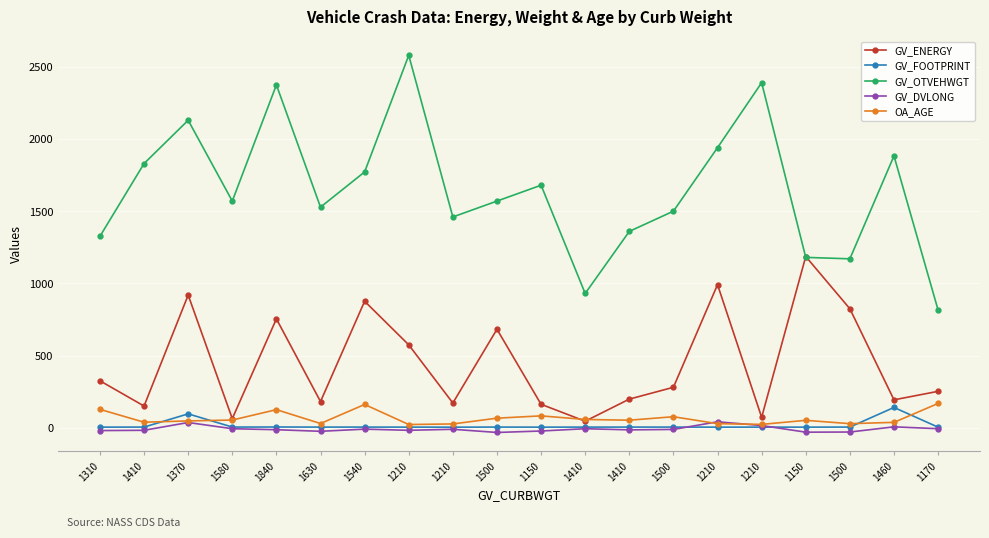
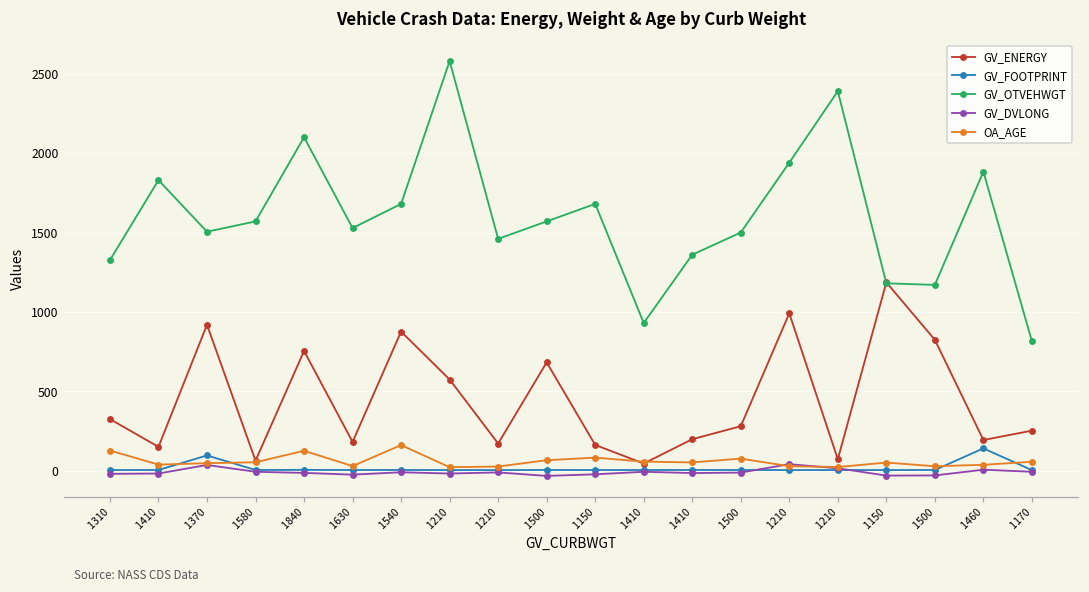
  {
    "GV_ENERGY": {
      "1310": 330,
      "1370": 920,
      "1840": 750,
      "1630": 180,
      "1540": 880,
      "1460": 190,
      "1170": 250
    },
    "GV_FOOTPRINT": {
      "1310": 0,
      "1370": 100,
      "1840": 0,
      "1630": 0,
      "1460": 140
    },
    "GV_OTVEHWGT": {
      "1310": 1330,
-     "1370": 2130,
+     "1370": 1510,
      "1580": 1570,
-     "1840": 2380,
+     "1840": 2100,
      "1630": 1530,
-     "1540": 1770,
+     "1540": 1680,
      "1460": 1880,
      "1170": 820
    },
    "GV_DVLONG": {
      "1310": -20,
      "1840": -10,
      "1630": -30,
      "1460": 10
    },
    "OA_AGE": {
      "1310": 130,
      "1840": 130,
      "1630": 30,
      "1540": 160,
      "1460": 40,
-     "1170": 170
+     "1170": 60
    }
  }
